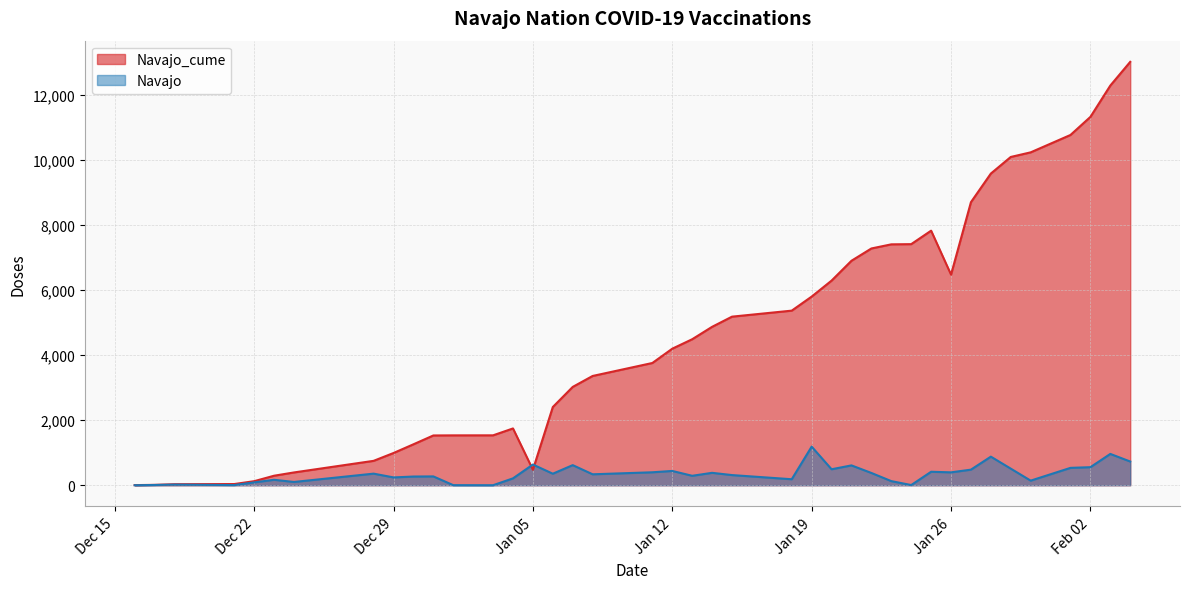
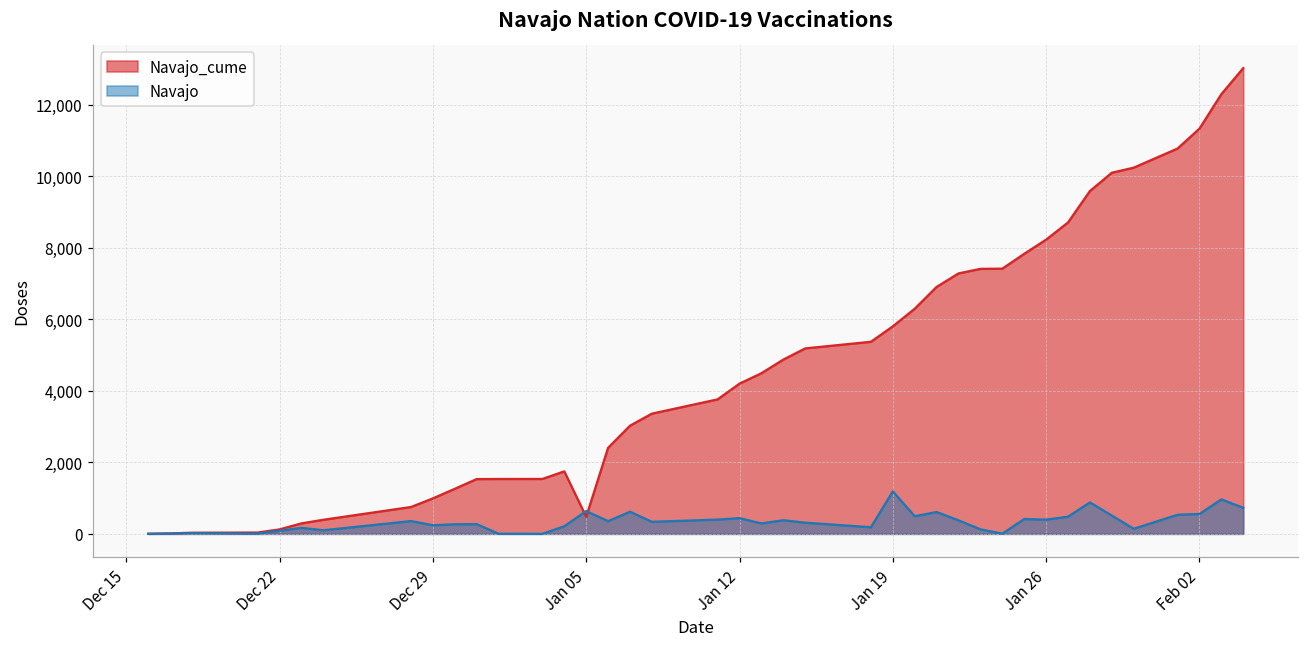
  {
    "Navajo_cume": {
      "Dec 29": "1,000",
      "Jan 05": "500",
      "Jan 12": "4,200",
      "Jan 19": "5,800",
-     "Jan 26": "6,500",
+     "Jan 26": "8,200",
      "Feb 02": "11,300"
    },
    "Navajo": {
      "Dec 29": "200",
      "Jan 05": "600",
      "Jan 12": "400",
      "Jan 19": "1,200",
      "Jan 26": "400",
      "Feb 02": "600"
    }
  }
